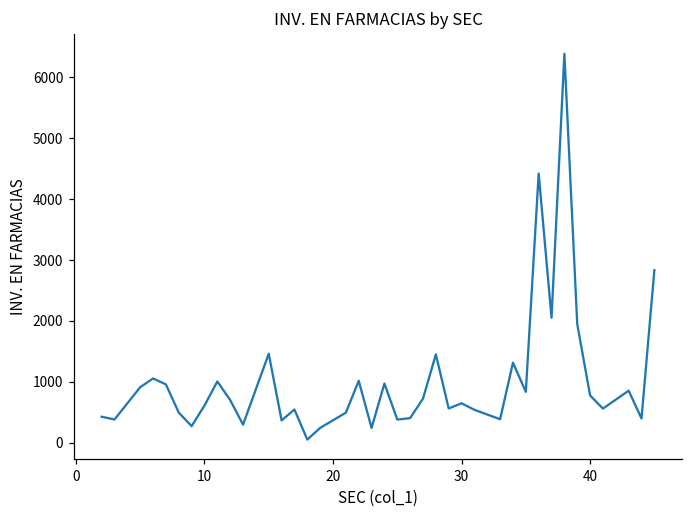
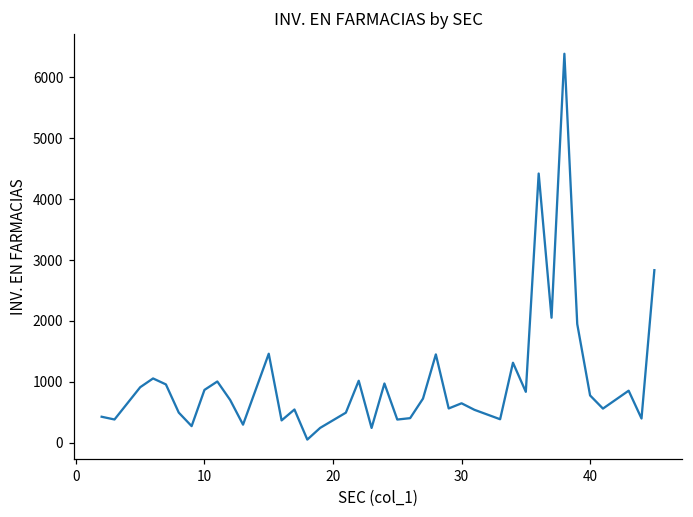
  {
-   "10": 600,
+   "10": 900,
    "30": 600,
    "40": 800
  }
